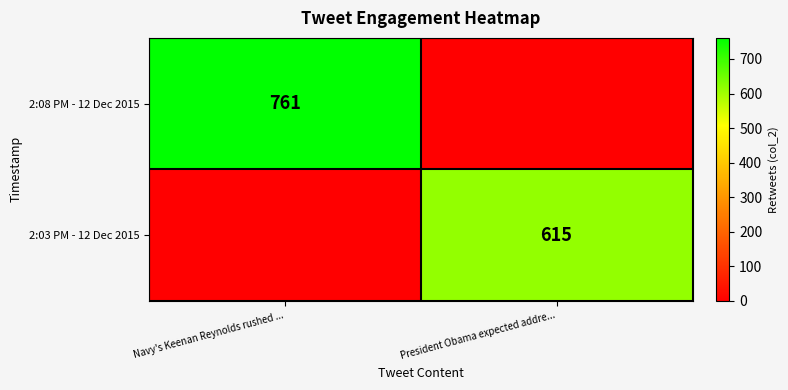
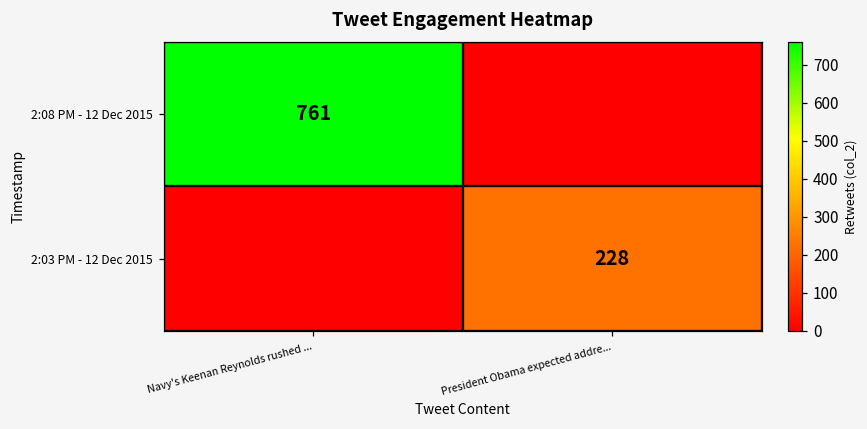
  {
    "2:08 PM - 12 Dec 2015": {
      "Navy's Keenan Reynolds rushed ...": 761
    },
    "2:03 PM - 12 Dec 2015": {
-     "President Obama expected addre...": 615
+     "President Obama expected addre...": 228
    }
  }
